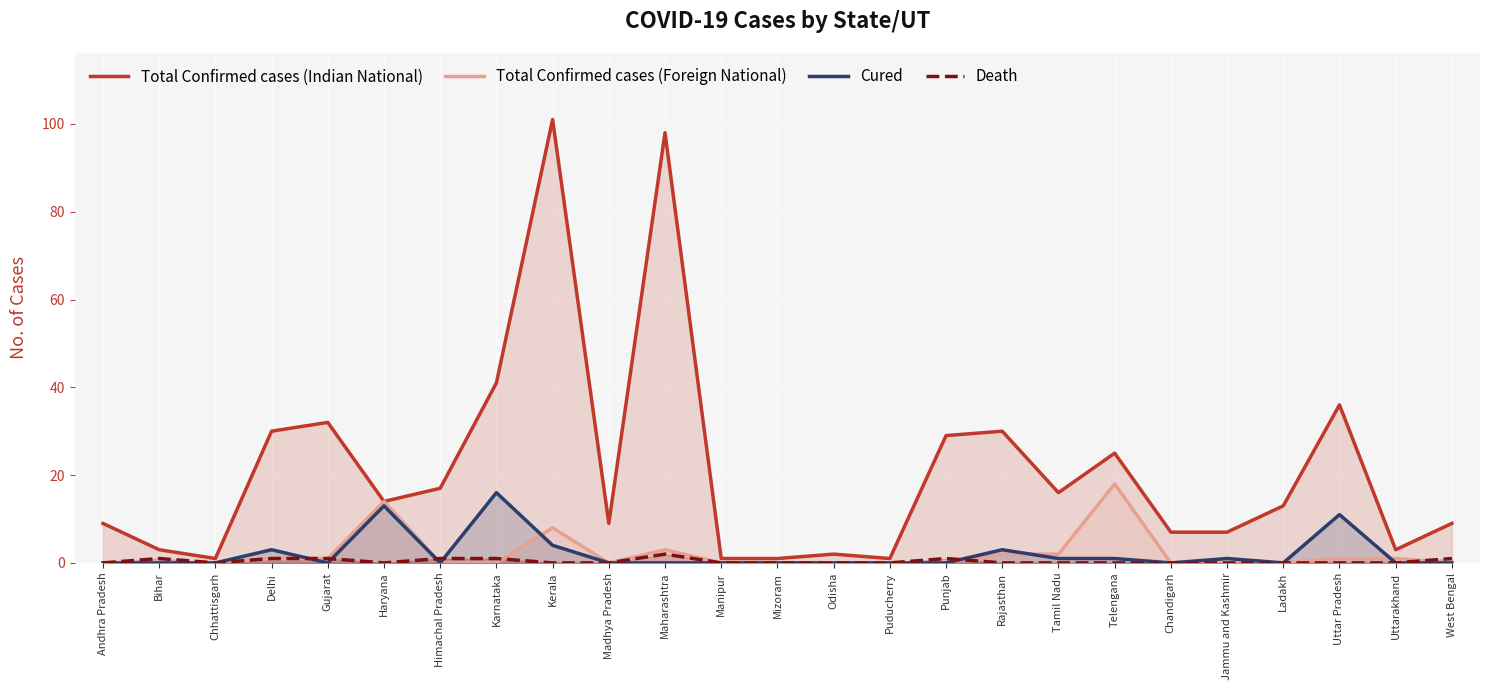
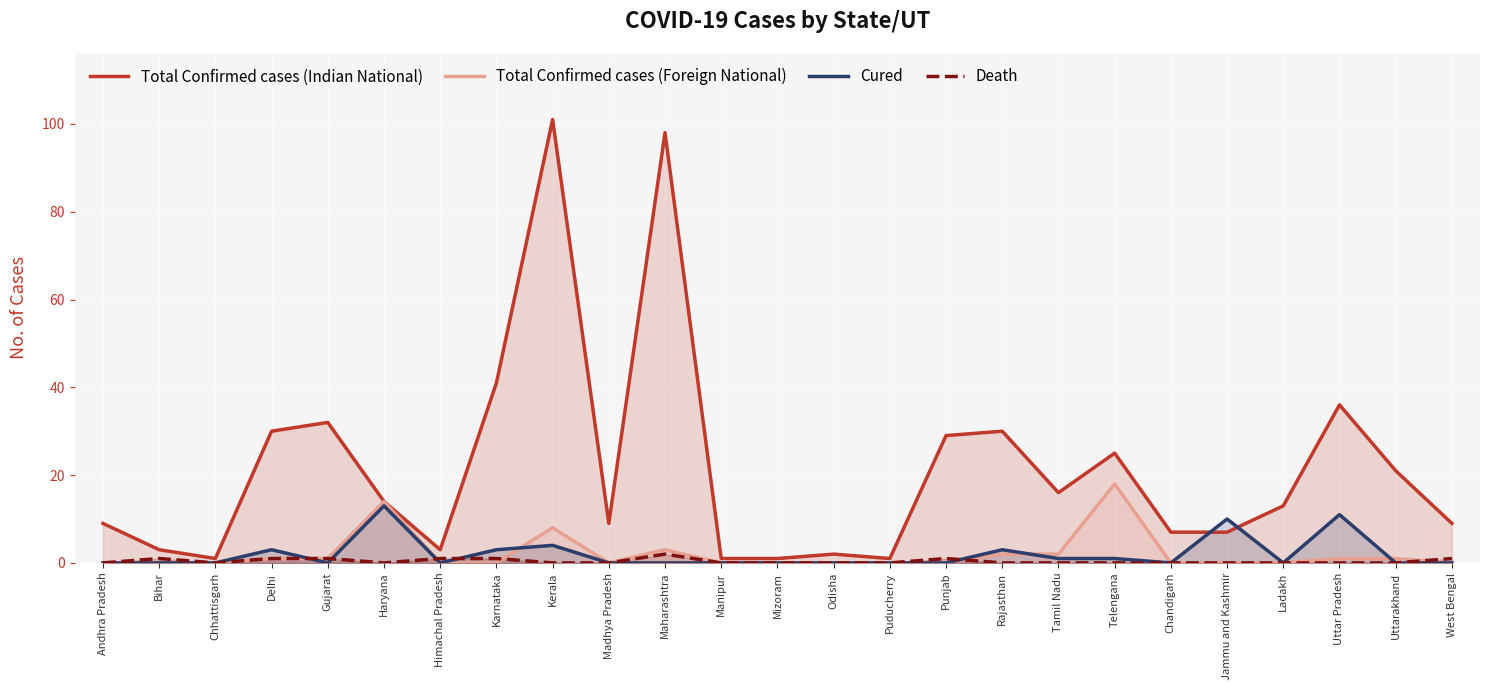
  {
    "Total Confirmed cases (Indian National)": {
      "Andhra Pradesh": 9,
      "Bihar": 3,
      "Chhattisgarh": 1,
      "Delhi": 30,
      "Gujarat": 32,
-     "Himachal Pradesh": 17,
+     "Himachal Pradesh": 3,
      "Karnataka": 41,
      "Kerala": 101,
      "Madhya Pradesh": 9,
      "Maharashtra": 98,
      "Manipur": 1,
      "Mizoram": 1,
      "Odisha": 2,
      "Puducherry": 1,
      "Punjab": 29,
      "Rajasthan": 30,
      "Tamil Nadu": 16,
      "Telengana": 25,
      "Chandigarh": 7,
      "Jammu and Kashmir": 7,
      "Ladakh": 13,
      "Uttar Pradesh": 36,
-     "Uttarakhand": 3,
+     "Uttarakhand": 21,
      "West Bengal": 9
    },
    "Total Confirmed cases (Foreign National)": {
      "Karnataka": 0,
      "Kerala": 8,
      "Maharashtra": 3,
      "Rajasthan": 2,
      "Tamil Nadu": 2,
      "Telengana": 18,
      "Uttar Pradesh": 1,
      "Uttarakhand": 1
    },
    "Cured": {
      "Delhi": 3,
      "Gujarat": 0,
      "Haryana": 13,
-     "Karnataka": 16,
+     "Karnataka": 3,
      "Kerala": 4,
      "Maharashtra": 0,
      "Rajasthan": 3,
      "Tamil Nadu": 1,
      "Telengana": 1,
-     "Jammu and Kashmir": 1,
+     "Jammu and Kashmir": 10,
      "Uttar Pradesh": 11
    },
    "Death": {
      "Bihar": 1,
      "Haryana": 0,
      "Himachal Pradesh": 1,
      "Karnataka": 1,
      "Kerala": 0,
      "Maharashtra": 2,
      "Punjab": 1,
      "Rajasthan": 0,
      "Tamil Nadu": 0,
      "Telengana": 0,
      "Uttar Pradesh": 0,
      "West Bengal": 1
    }
  }
